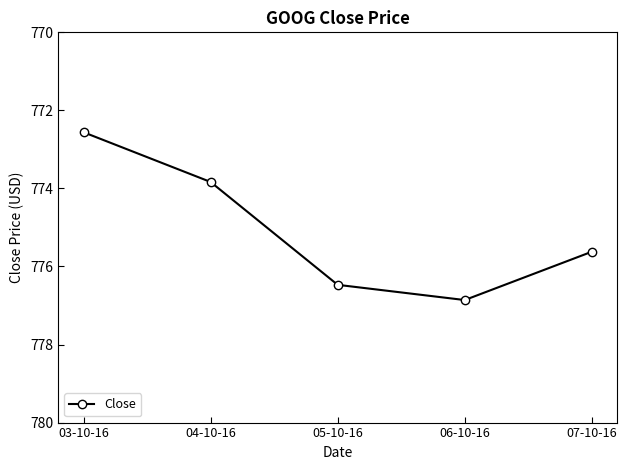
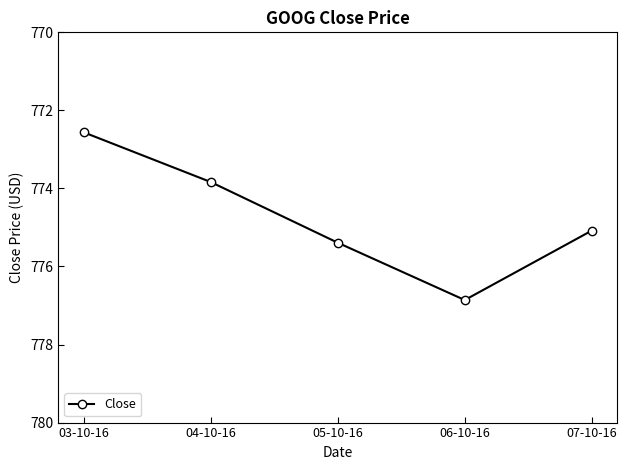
  {
    "03-10-16": 772.6,
    "04-10-16": 773.8,
-   "05-10-16": 776.5,
+   "05-10-16": 775.4,
    "06-10-16": 776.9,
-   "07-10-16": 775.6
+   "07-10-16": 775.1
  }
